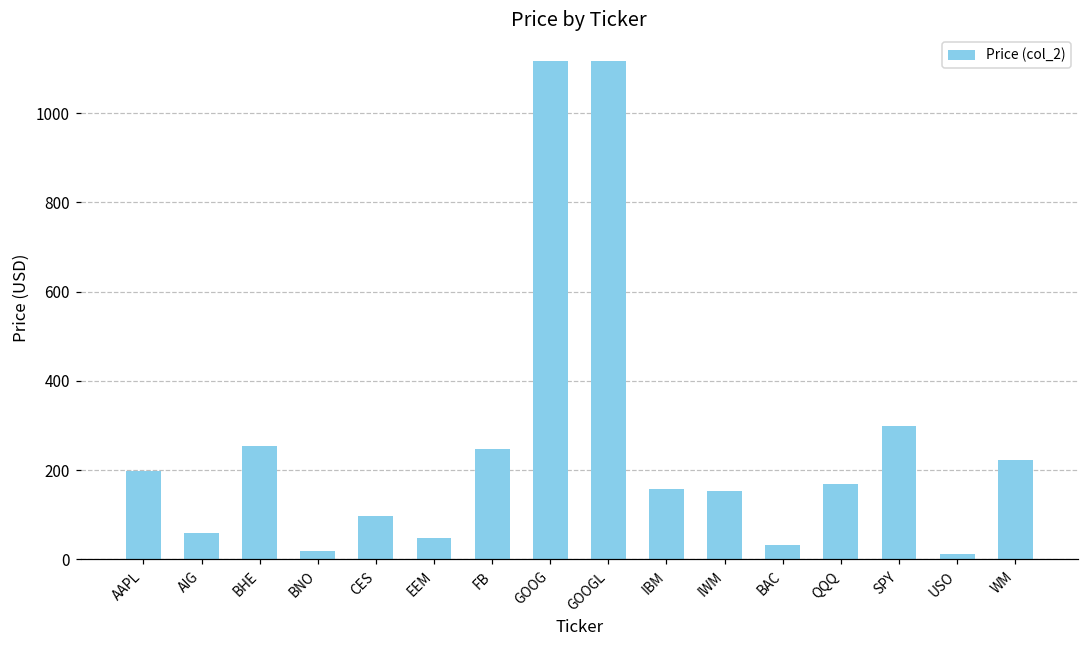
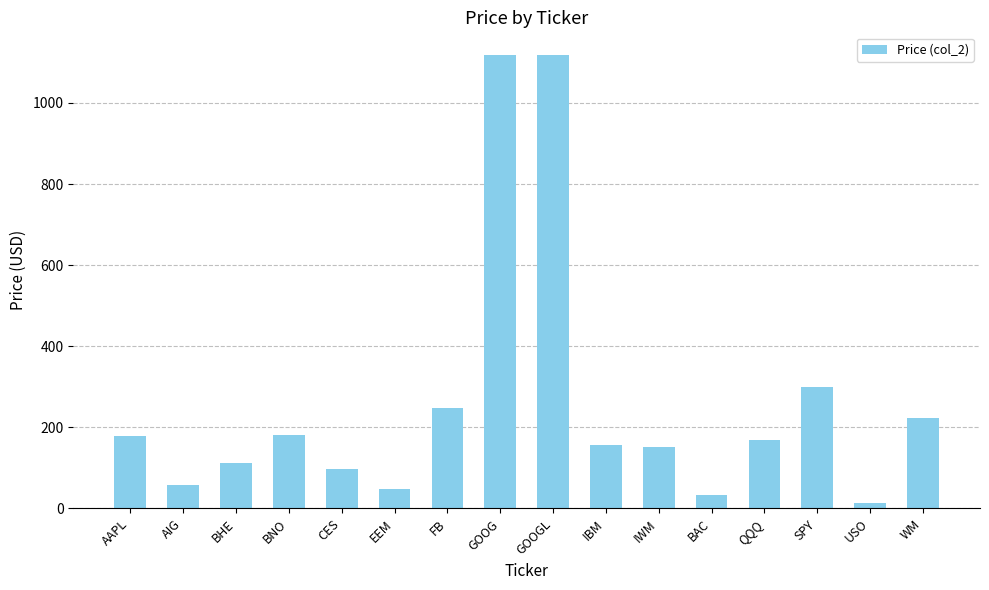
  {
-   "AAPL": 200,
+   "AAPL": 180,
    "AIG": 60,
-   "BHE": 250,
-   "BNO": 20,
+   "BHE": 110,
+   "BNO": 180,
    "CES": 100,
    "EEM": 50,
    "FB": 250,
    "GOOG": 1120,
    "GOOGL": 1120,
    "IBM": 160,
    "IWM": 150,
    "BAC": 30,
    "QQQ": 170,
    "SPY": 300,
    "USO": 10,
    "WM": 220
  }
